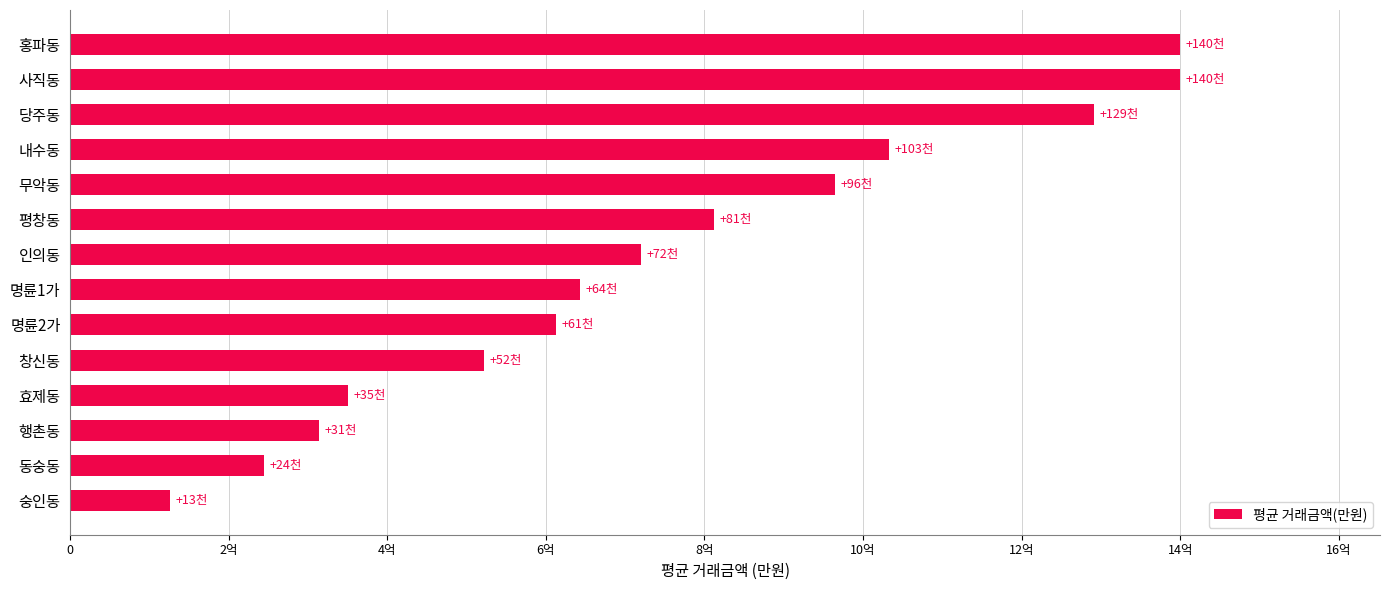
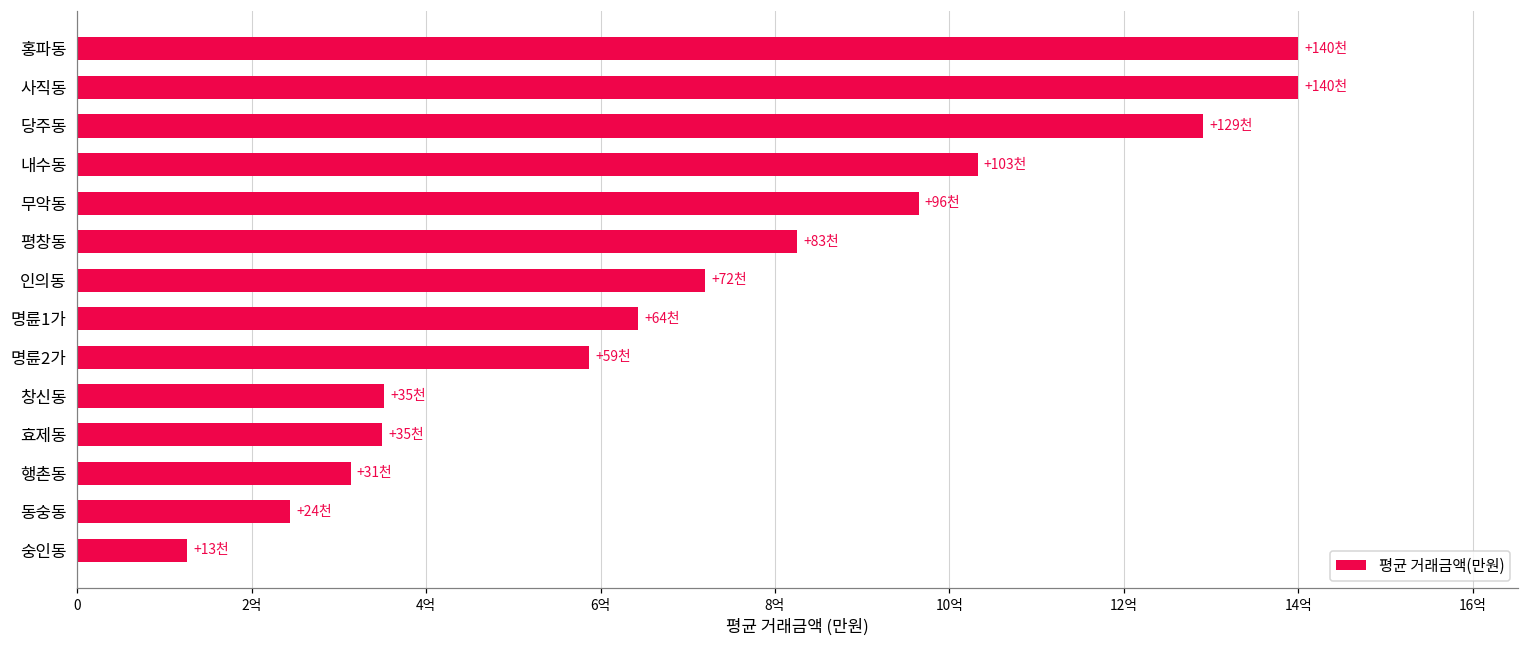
  {
-   "평창동": "+81천",
-   "명륜2가": "+61천",
-   "창신동": "+52천"
+   "평창동": "+83천",
+   "명륜2가": "+59천",
+   "창신동": "+35천"
  }
